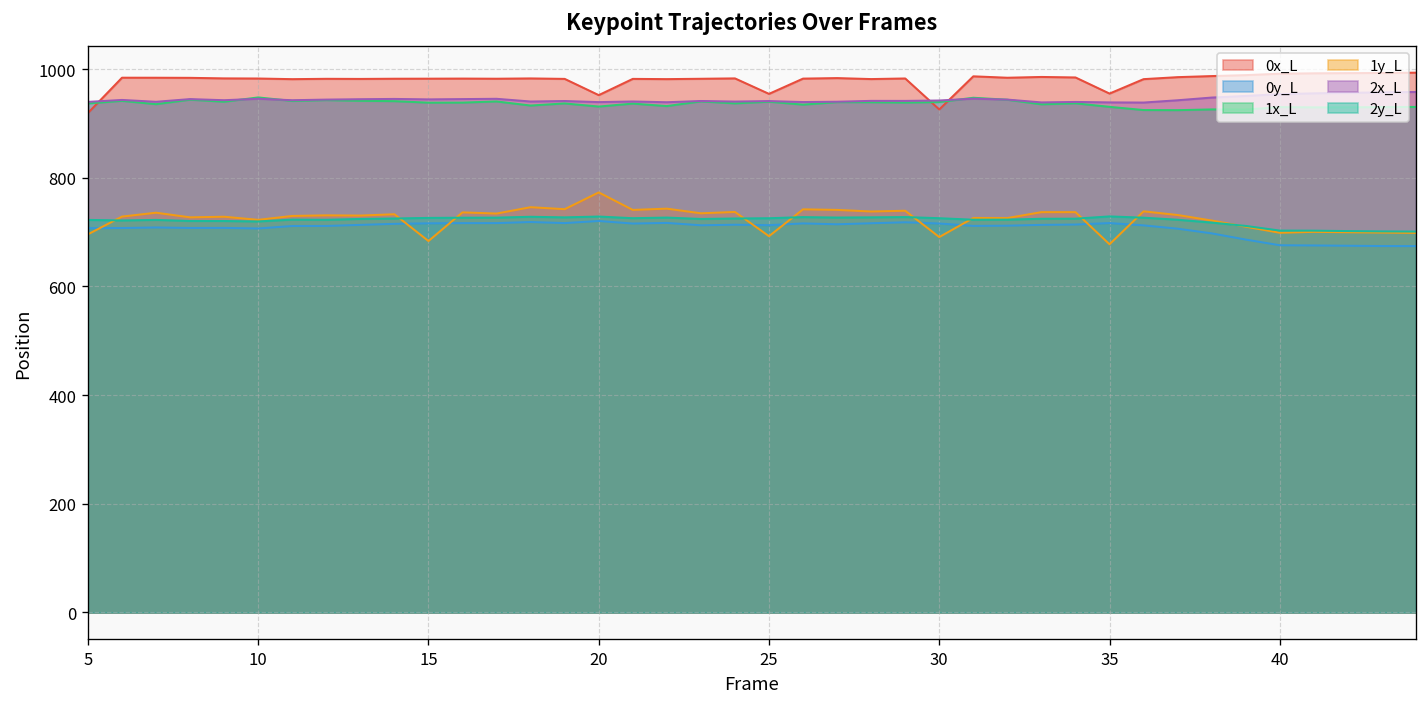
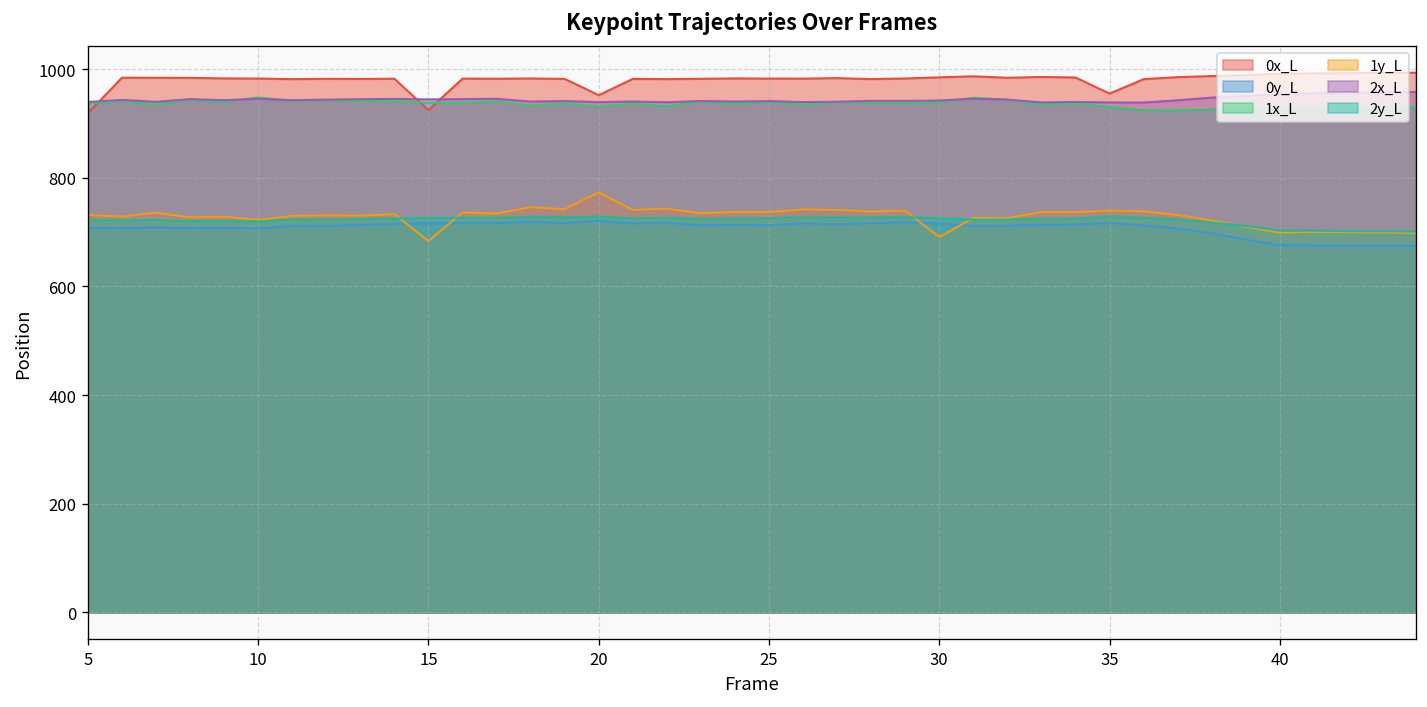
  {
    "0x_L": {
      "5": 920,
      "10": 980,
-     "15": 980,
+     "15": 920,
      "20": 950,
-     "25": 950,
-     "30": 930,
+     "25": 980,
+     "30": 980,
      "35": 950
    },
    "1y_L": {
-     "5": 700,
+     "5": 730,
      "15": 680,
      "20": 770,
-     "25": 690,
+     "25": 740,
      "30": 690,
-     "35": 680
+     "35": 740
    },
    "2x_L": {
      "15": 940,
      "20": 940,
      "35": 940
    }
  }
